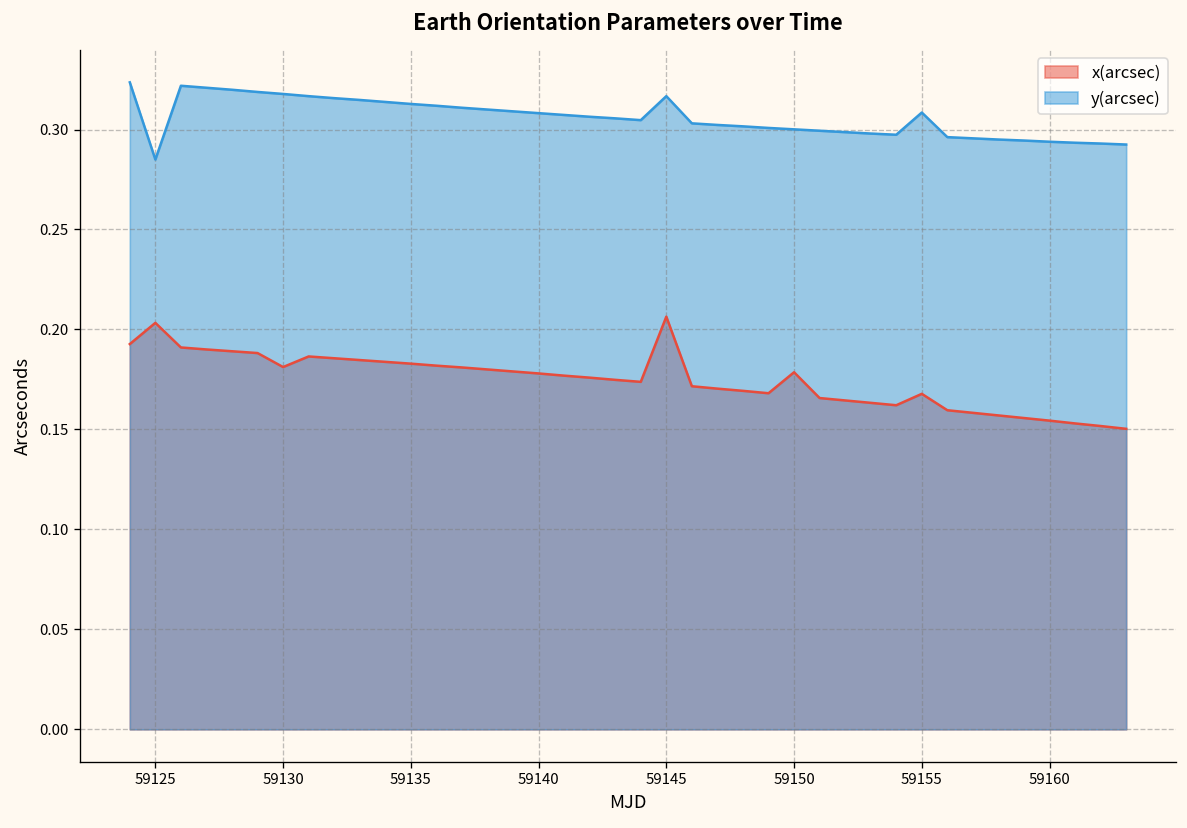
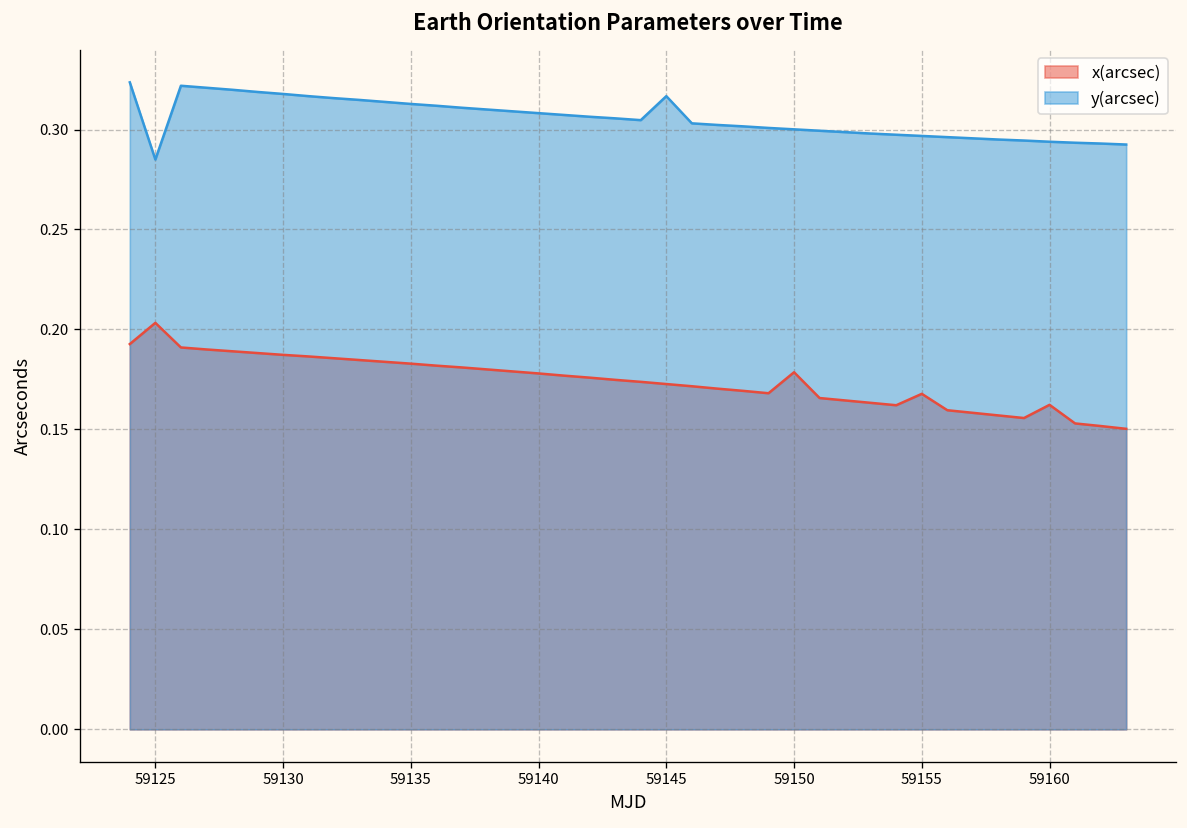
  {
    "x(arcsec)": {
      "59125": 0.203,
-     "59130": 0.181,
+     "59130": 0.187,
      "59135": 0.183,
      "59140": 0.178,
-     "59145": 0.206,
+     "59145": 0.173,
      "59150": 0.179,
      "59155": 0.168,
-     "59160": 0.154
+     "59160": 0.162
    },
    "y(arcsec)": {
      "59125": 0.285,
      "59130": 0.318,
      "59135": 0.313,
      "59140": 0.308,
      "59145": 0.317,
      "59150": 0.300,
-     "59155": 0.309,
+     "59155": 0.297,
      "59160": 0.294
    }
  }
